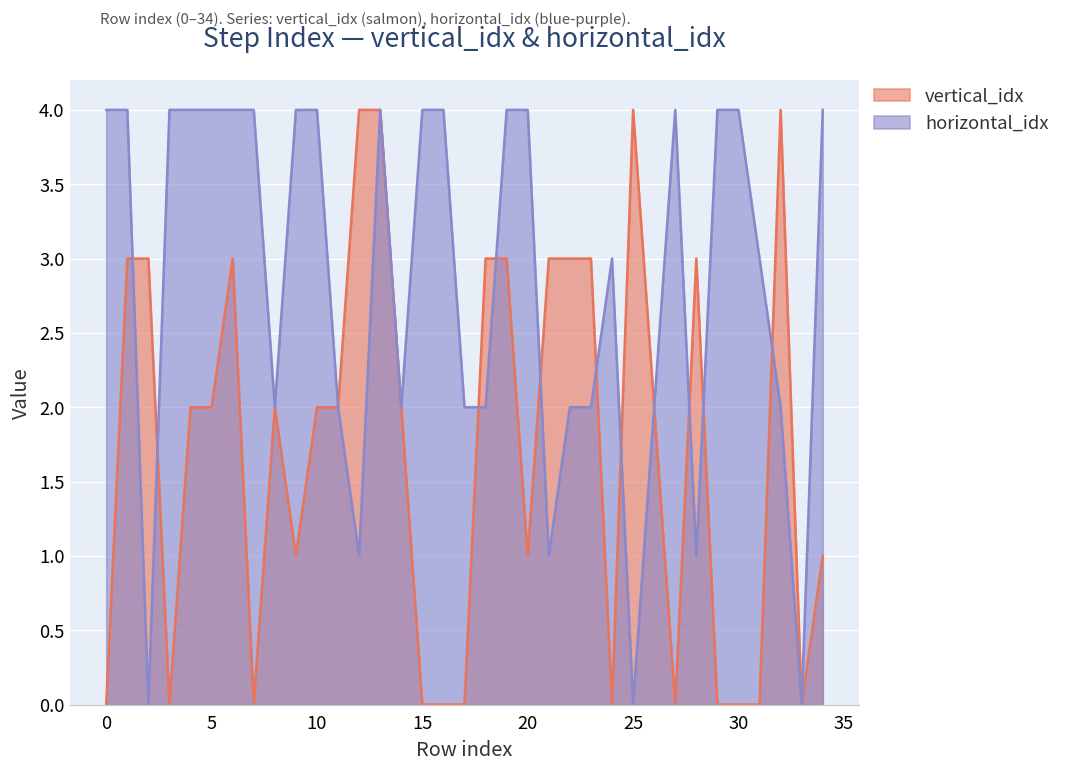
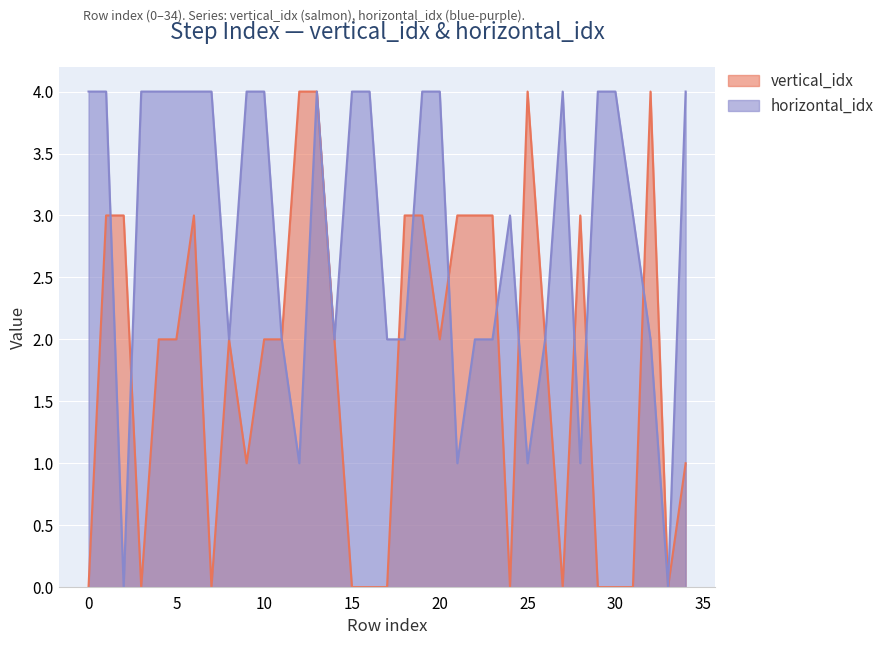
  {
    "vertical_idx": {
      "0": 0,
      "5": 2,
      "10": 2,
      "15": 0,
-     "20": 1,
+     "20": 2,
      "25": 4,
      "30": 0
    },
    "horizontal_idx": {
      "0": 4,
      "5": 4,
      "10": 4,
      "15": 4,
      "20": 4,
-     "25": 0,
+     "25": 1,
      "30": 4
    }
  }
